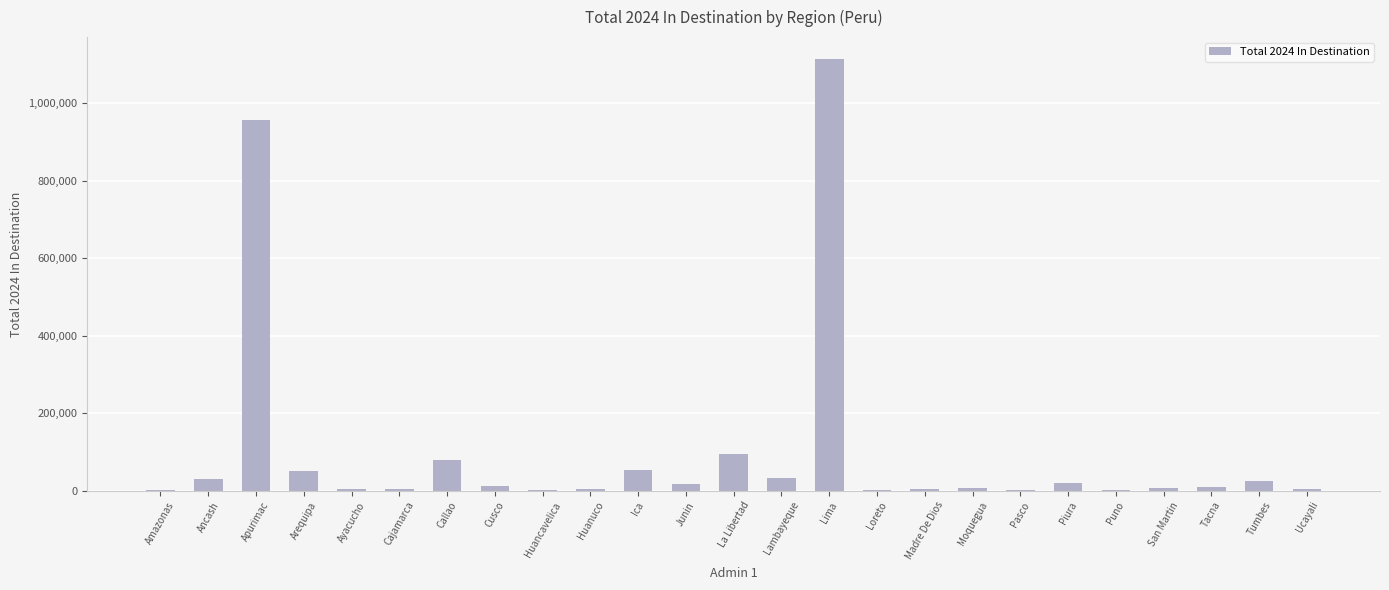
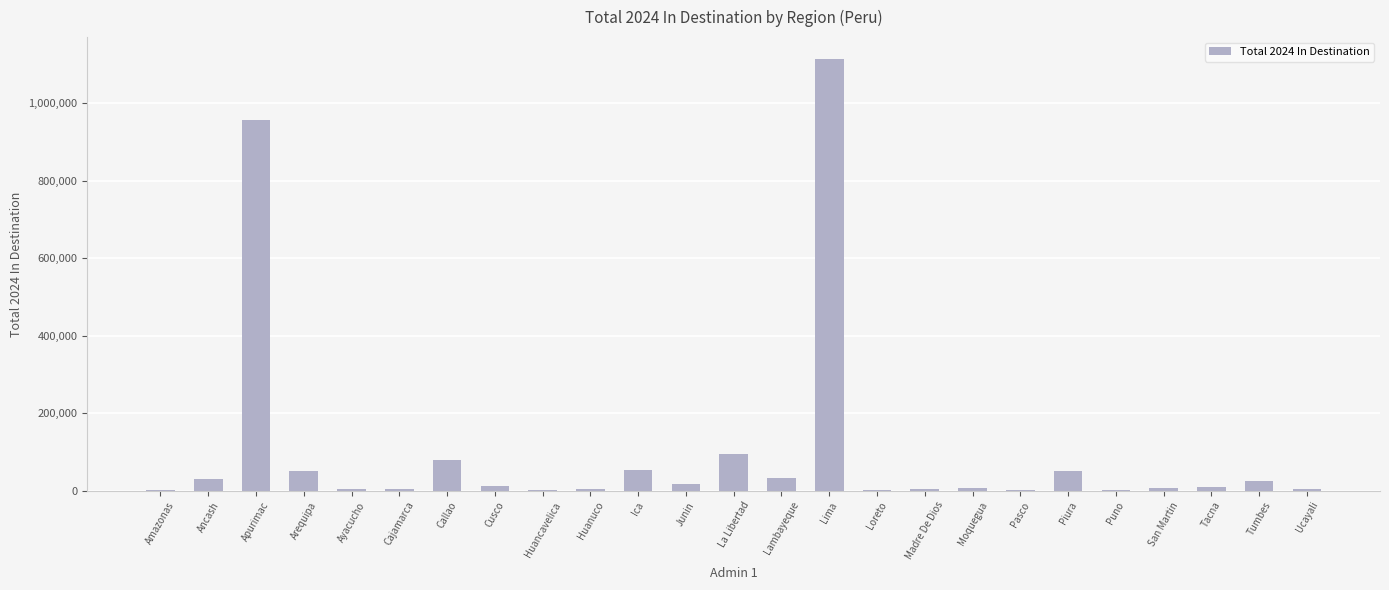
  {
    "Ancash": "30,000",
    "Apurimac": "960,000",
    "Arequipa": "50,000",
    "Callao": "80,000",
    "Cusco": "10,000",
    "Ica": "50,000",
    "Junin": "20,000",
    "La Libertad": "90,000",
    "Lambayeque": "30,000",
    "Lima": "1,120,000",
-   "Piura": "20,000",
+   "Piura": "50,000",
    "Tacna": "10,000",
    "Tumbes": "20,000"
  }
